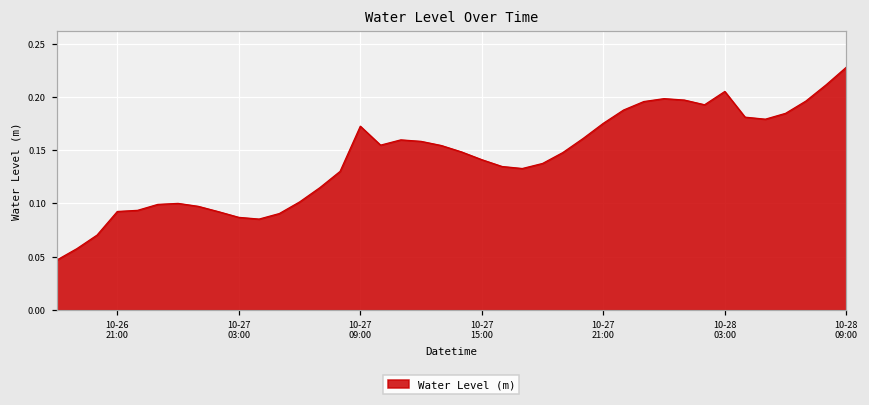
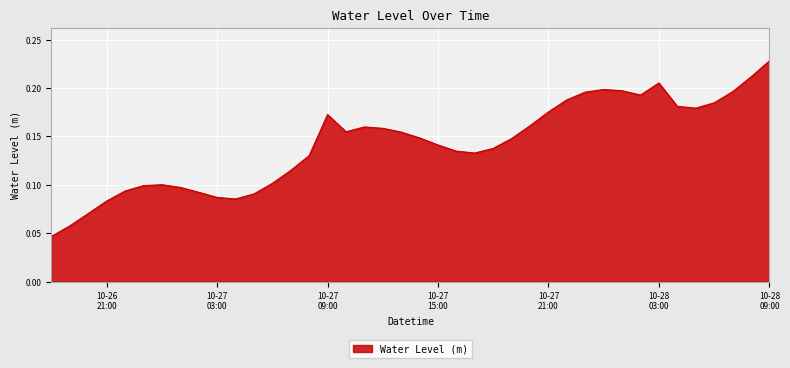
  {
-   "10-26 21:00": 0.09,
+   "10-26 21:00": 0.08,
    "10-27 03:00": 0.09,
    "10-27 09:00": 0.17,
    "10-27 15:00": 0.14,
    "10-27 21:00": 0.18,
    "10-28 03:00": 0.21,
    "10-28 09:00": 0.23
  }
